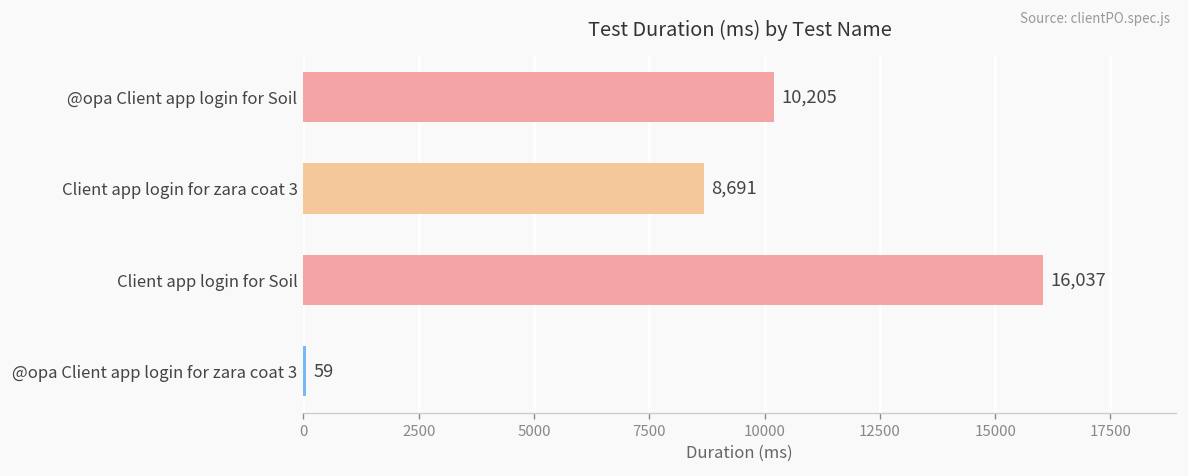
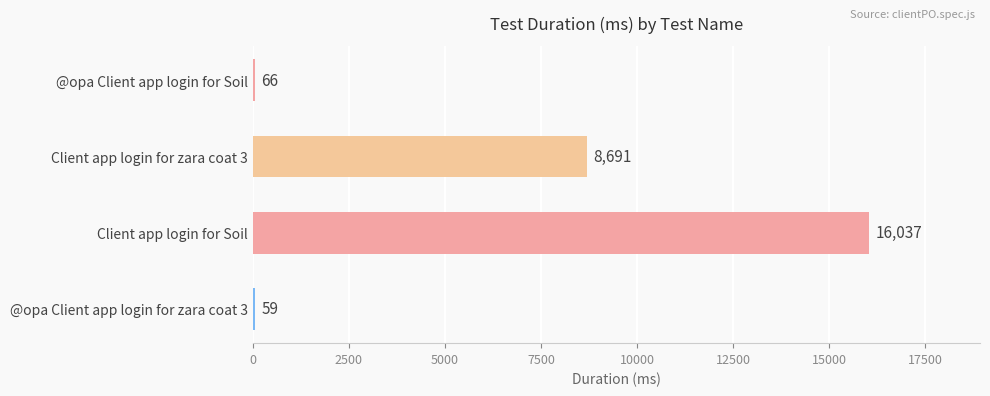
  {
-   "@opa Client app login for Soil": "10,205",
+   "@opa Client app login for Soil": "66",
    "Client app login for zara coat 3": "8,691",
    "Client app login for Soil": "16,037",
    "@opa Client app login for zara coat 3": "59"
  }
